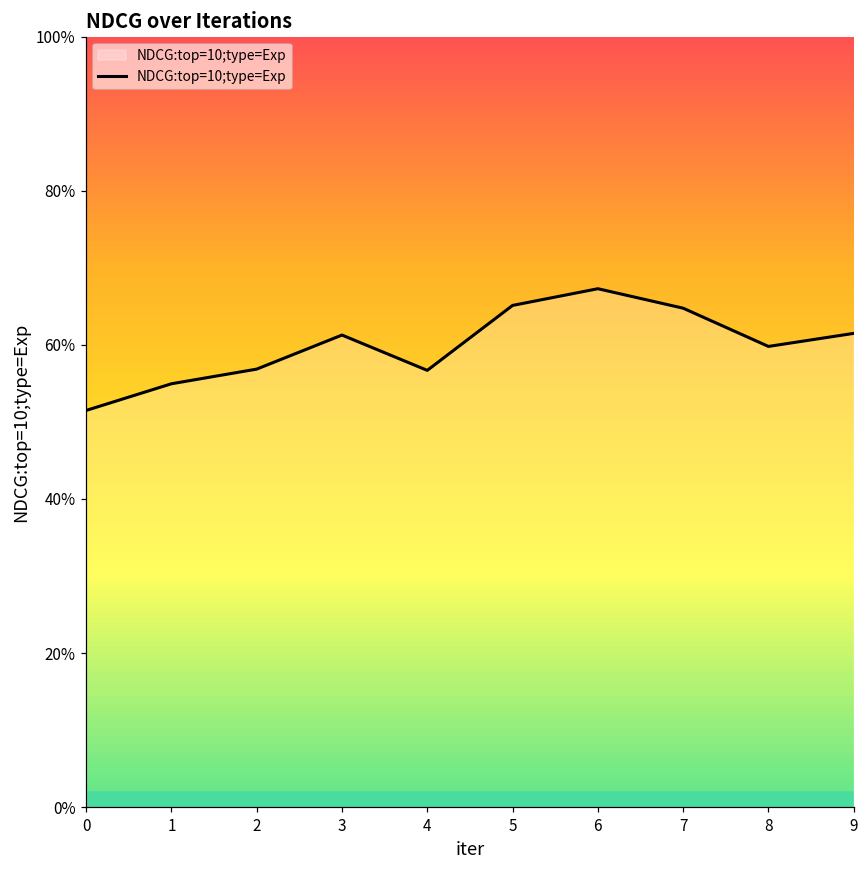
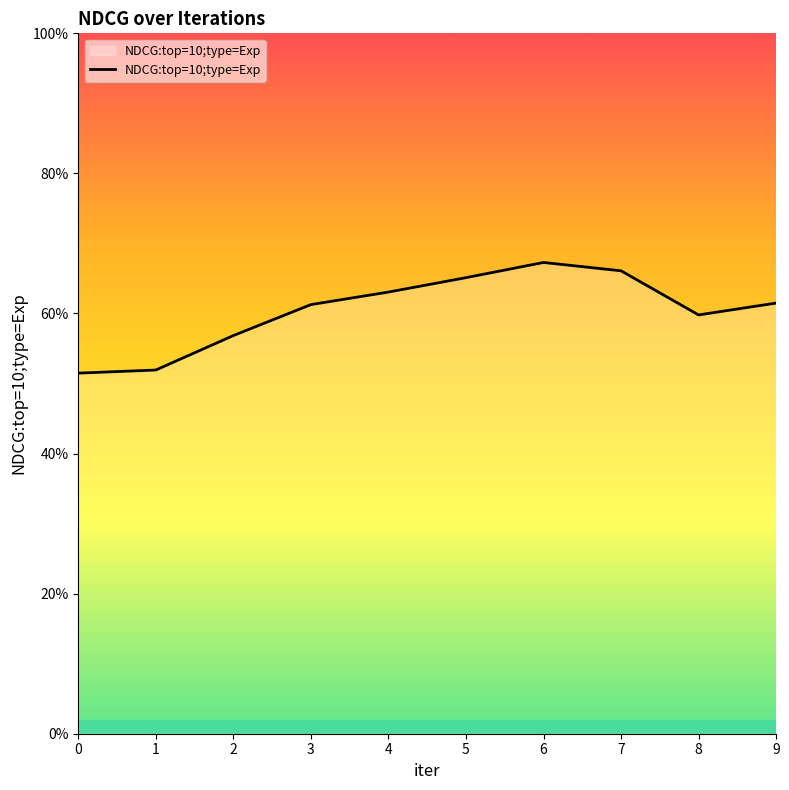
  {
    "0": "51%",
-   "1": "55%",
+   "1": "52%",
    "2": "57%",
    "3": "61%",
-   "4": "57%",
+   "4": "63%",
    "5": "65%",
    "6": "67%",
-   "7": "65%",
+   "7": "66%",
    "8": "60%",
    "9": "61%"
  }
